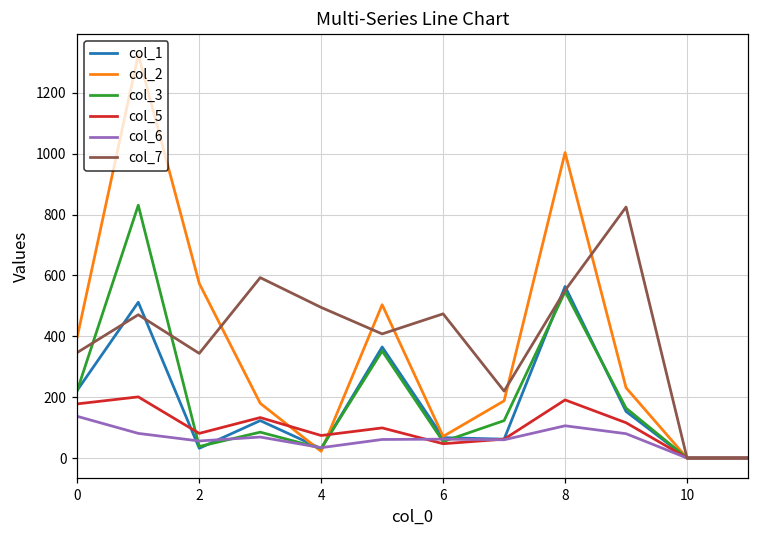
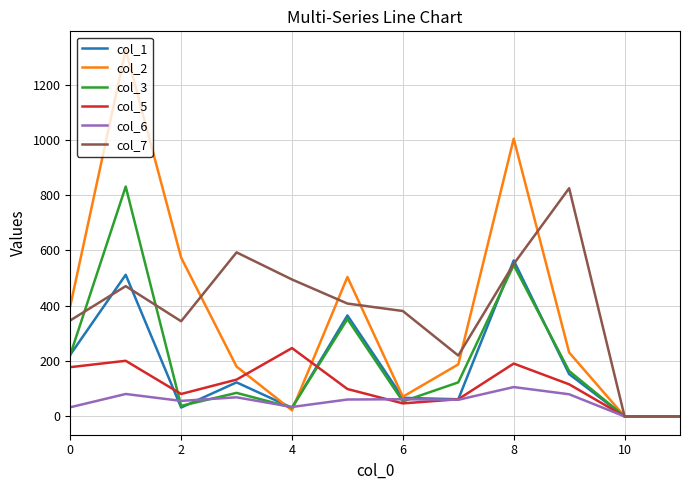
  {
    "col_1": {
      "8": 560
    },
    "col_2": {
      "0": 400,
      "2": 570,
      "8": 1000
    },
    "col_5": {
      "0": 180,
      "2": 80,
-     "4": 70,
+     "4": 250,
      "8": 190
    },
    "col_6": {
-     "0": 140,
+     "0": 30,
      "2": 60,
      "8": 110
    },
    "col_7": {
      "0": 350,
      "2": 340,
      "4": 500,
-     "6": 470
+     "6": 380
    }
  }
